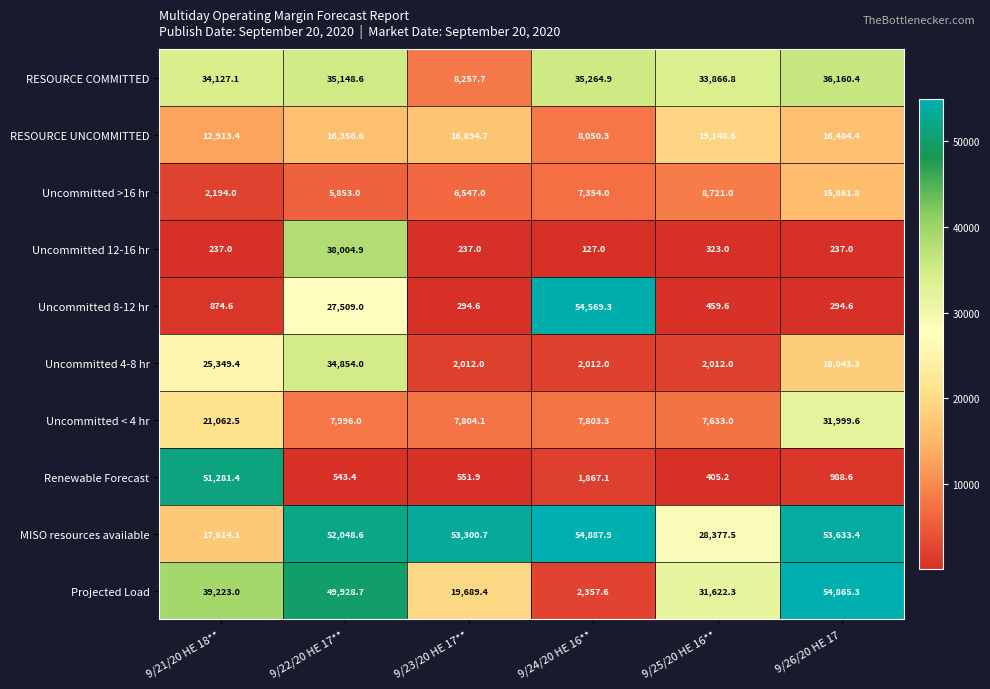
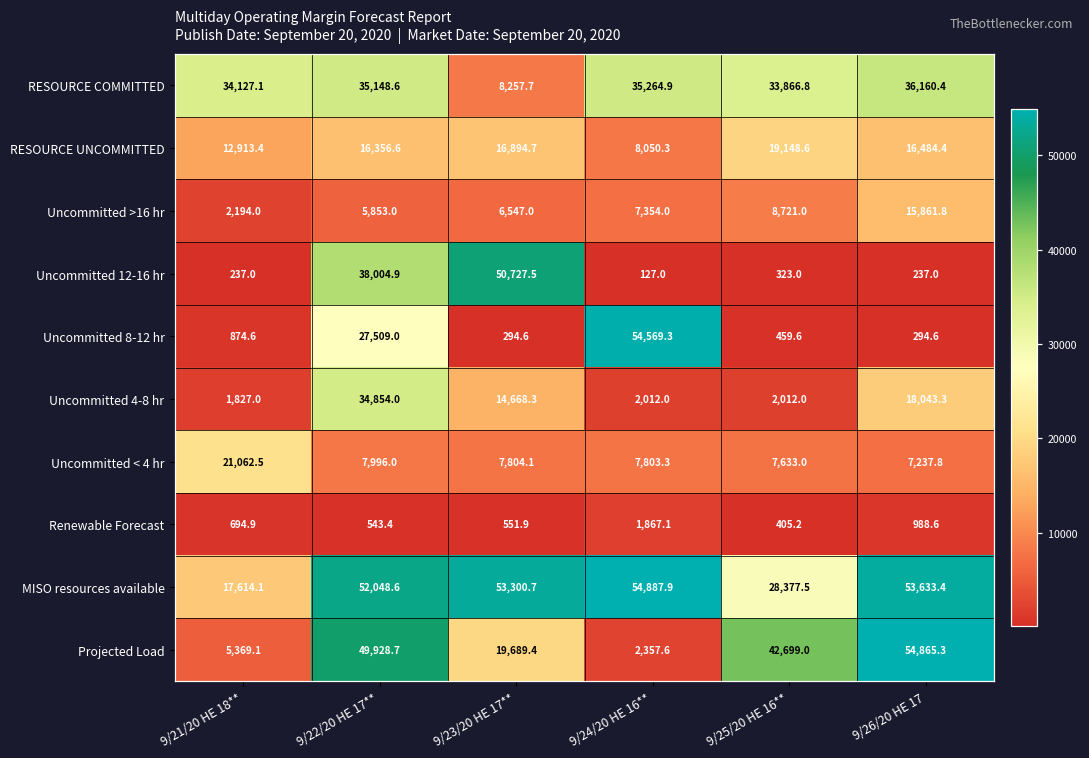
  {
    "RESOURCE COMMITTED": {
      "9/21/20 HE 18**": "34,127.1",
      "9/22/20 HE 17**": "35,148.6",
      "9/23/20 HE 17**": "8,257.7",
      "9/24/20 HE 16**": "35,264.9",
      "9/25/20 HE 16**": "33,866.8",
      "9/26/20 HE 17": "36,160.4"
    },
    "RESOURCE UNCOMMITTED": {
      "9/21/20 HE 18**": "12,913.4",
      "9/22/20 HE 17**": "16,356.6",
      "9/23/20 HE 17**": "16,894.7",
      "9/24/20 HE 16**": "8,050.3",
      "9/25/20 HE 16**": "19,148.6",
      "9/26/20 HE 17": "16,484.4"
    },
    "Uncommitted >16 hr": {
      "9/21/20 HE 18**": "2,194.0",
      "9/22/20 HE 17**": "5,853.0",
      "9/23/20 HE 17**": "6,547.0",
      "9/24/20 HE 16**": "7,354.0",
      "9/25/20 HE 16**": "8,721.0",
      "9/26/20 HE 17": "15,861.8"
    },
    "Uncommitted 12-16 hr": {
      "9/21/20 HE 18**": "237.0",
      "9/22/20 HE 17**": "38,004.9",
-     "9/23/20 HE 17**": "237.0",
+     "9/23/20 HE 17**": "50,727.5",
      "9/24/20 HE 16**": "127.0",
      "9/25/20 HE 16**": "323.0",
      "9/26/20 HE 17": "237.0"
    },
    "Uncommitted 8-12 hr": {
      "9/21/20 HE 18**": "874.6",
      "9/22/20 HE 17**": "27,509.0",
      "9/23/20 HE 17**": "294.6",
      "9/24/20 HE 16**": "54,569.3",
      "9/25/20 HE 16**": "459.6",
      "9/26/20 HE 17": "294.6"
    },
    "Uncommitted 4-8 hr": {
-     "9/21/20 HE 18**": "25,349.4",
+     "9/21/20 HE 18**": "1,827.0",
      "9/22/20 HE 17**": "34,854.0",
-     "9/23/20 HE 17**": "2,012.0",
+     "9/23/20 HE 17**": "14,668.3",
      "9/24/20 HE 16**": "2,012.0",
      "9/25/20 HE 16**": "2,012.0",
      "9/26/20 HE 17": "18,043.3"
    },
    "Uncommitted < 4 hr": {
      "9/21/20 HE 18**": "21,062.5",
      "9/22/20 HE 17**": "7,996.0",
      "9/23/20 HE 17**": "7,804.1",
      "9/24/20 HE 16**": "7,803.3",
      "9/25/20 HE 16**": "7,633.0",
-     "9/26/20 HE 17": "31,999.6"
+     "9/26/20 HE 17": "7,237.8"
    },
    "Renewable Forecast": {
-     "9/21/20 HE 18**": "51,281.4",
+     "9/21/20 HE 18**": "694.9",
      "9/22/20 HE 17**": "543.4",
      "9/23/20 HE 17**": "551.9",
      "9/24/20 HE 16**": "1,867.1",
      "9/25/20 HE 16**": "405.2",
      "9/26/20 HE 17": "988.6"
    },
    "MISO resources available": {
      "9/21/20 HE 18**": "17,614.1",
      "9/22/20 HE 17**": "52,048.6",
      "9/23/20 HE 17**": "53,300.7",
      "9/24/20 HE 16**": "54,887.9",
      "9/25/20 HE 16**": "28,377.5",
      "9/26/20 HE 17": "53,633.4"
    },
    "Projected Load": {
-     "9/21/20 HE 18**": "39,223.0",
+     "9/21/20 HE 18**": "5,369.1",
      "9/22/20 HE 17**": "49,928.7",
      "9/23/20 HE 17**": "19,689.4",
      "9/24/20 HE 16**": "2,357.6",
-     "9/25/20 HE 16**": "31,622.3",
+     "9/25/20 HE 16**": "42,699.0",
      "9/26/20 HE 17": "54,865.3"
    }
  }
